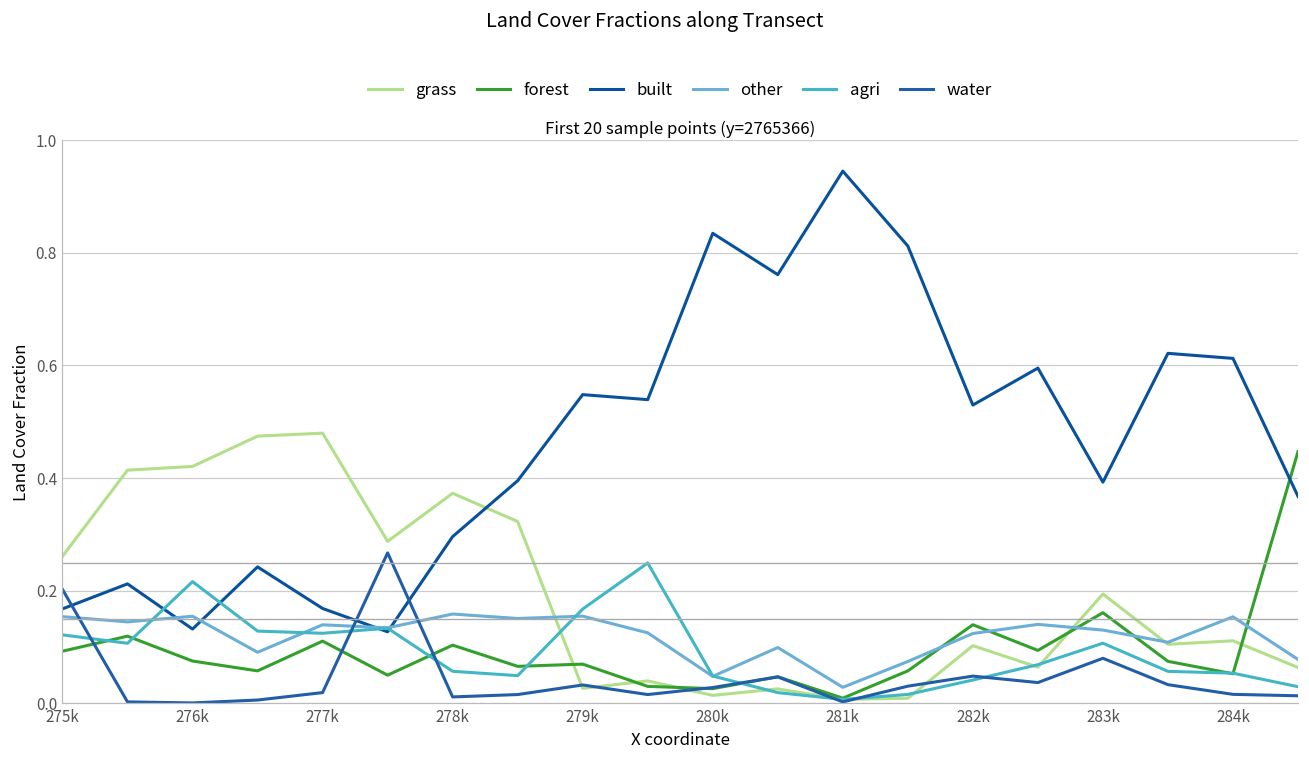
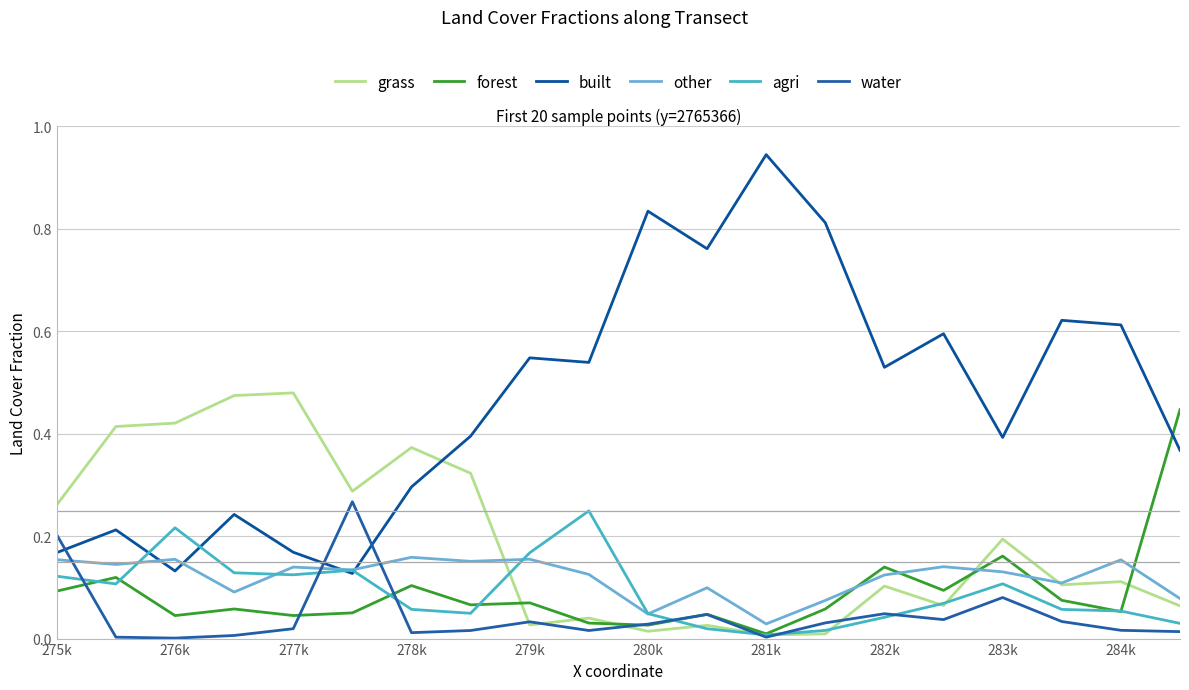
  {
    "grass": {
      "275k": 0.26,
      "276k": 0.42,
      "277k": 0.48,
      "278k": 0.37,
      "279k": 0.03,
      "280k": 0.01,
      "282k": 0.10,
      "283k": 0.19,
      "284k": 0.11
    },
    "forest": {
      "275k": 0.09,
-     "276k": 0.08,
-     "277k": 0.11,
+     "276k": 0.04,
+     "277k": 0.04,
      "278k": 0.10,
      "279k": 0.07,
      "282k": 0.14,
      "283k": 0.16
    }
  }
